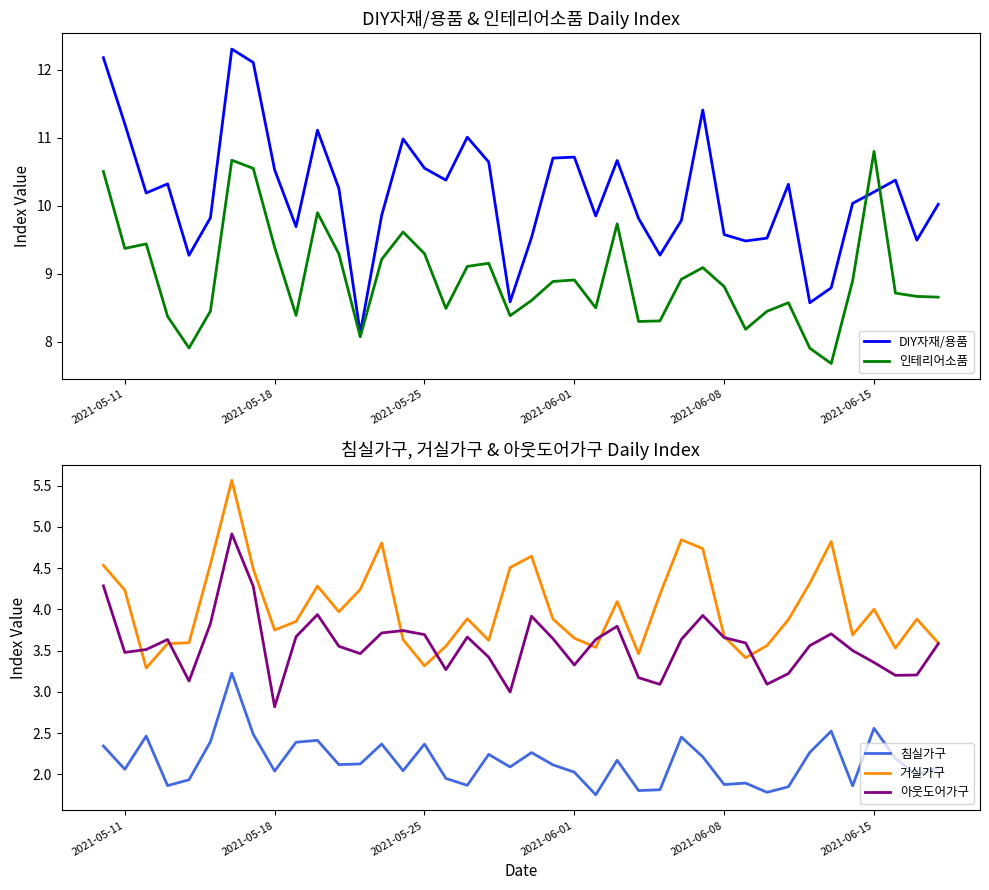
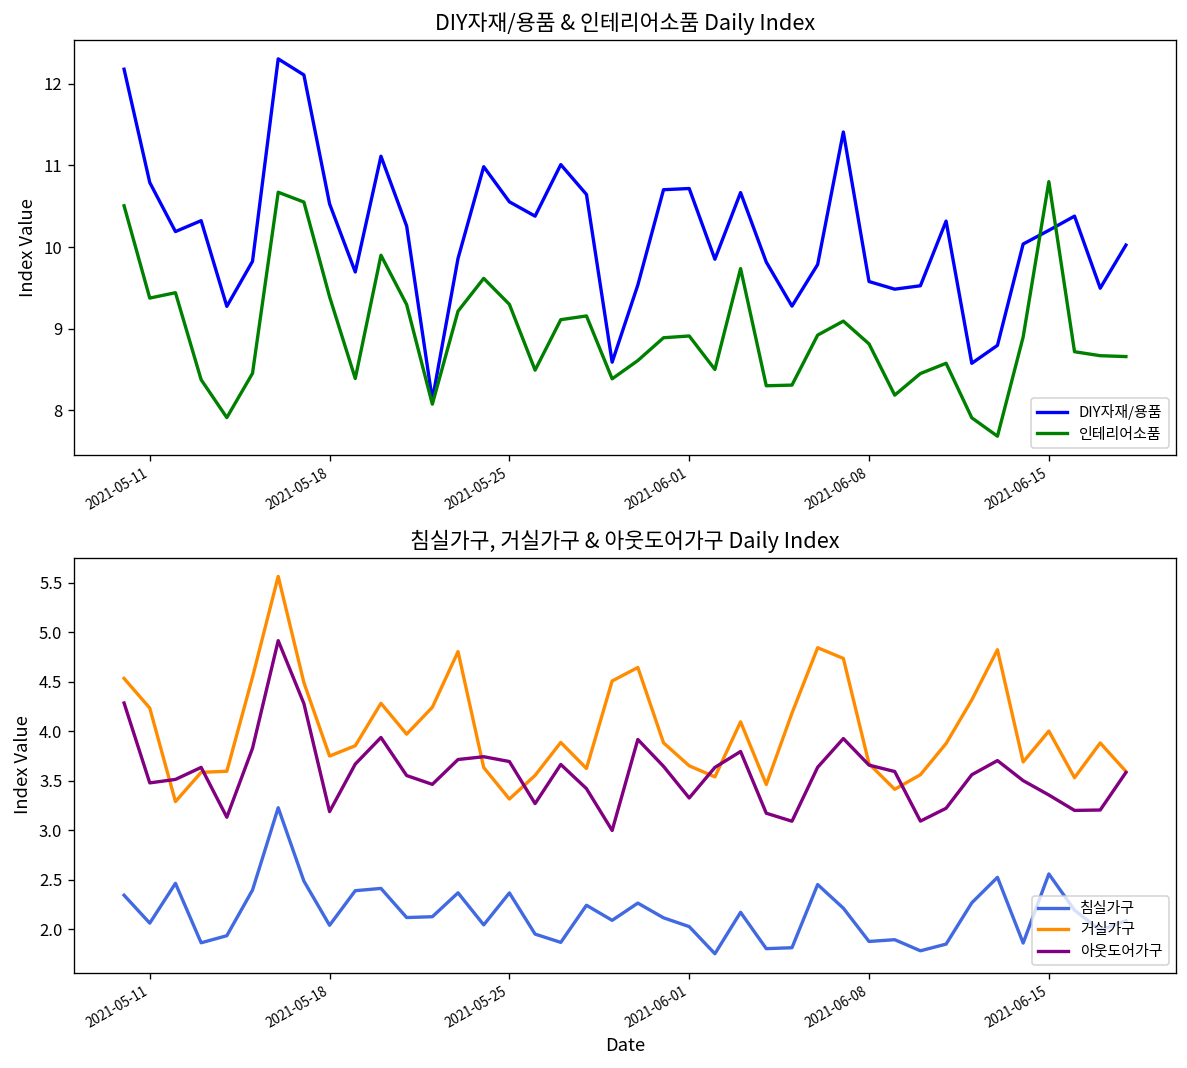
  {
    "DIY자재/용품 & 인테리어소품 Daily Index": {
      "DIY자재/용품": {
-       "2021-05-11": 11.2,
+       "2021-05-11": 10.8,
        "2021-05-18": 10.5,
        "2021-05-25": 10.6,
        "2021-06-01": 10.7,
        "2021-06-08": 9.6,
        "2021-06-15": 10.2
      },
      "인테리어소품": {
        "2021-05-11": 9.4,
        "2021-05-18": 9.4,
        "2021-05-25": 9.3,
        "2021-06-01": 8.9,
        "2021-06-08": 8.8,
        "2021-06-15": 10.8
      }
    },
    "침실가구, 거실가구 & 아웃도어가구 Daily Index": {
      "침실가구": {
        "2021-05-11": 2.1,
        "2021-05-18": 2.0,
        "2021-05-25": 2.4,
        "2021-06-01": 2.0,
        "2021-06-08": 1.9,
        "2021-06-15": 2.6
      },
      "거실가구": {
        "2021-05-11": 4.2,
        "2021-05-18": 3.7,
        "2021-05-25": 3.3,
        "2021-06-01": 3.7,
        "2021-06-15": 4.0
      },
      "아웃도어가구": {
        "2021-05-11": 3.5,
-       "2021-05-18": 2.8,
+       "2021-05-18": 3.2,
        "2021-05-25": 3.7,
        "2021-06-01": 3.3,
        "2021-06-15": 3.4
      }
    }
  }
